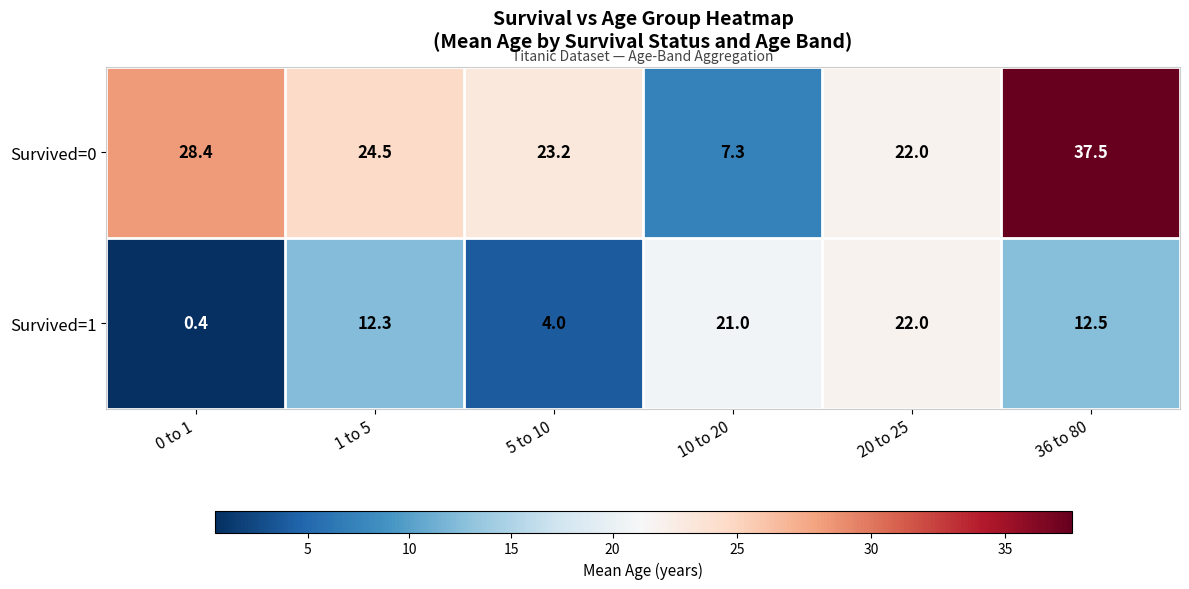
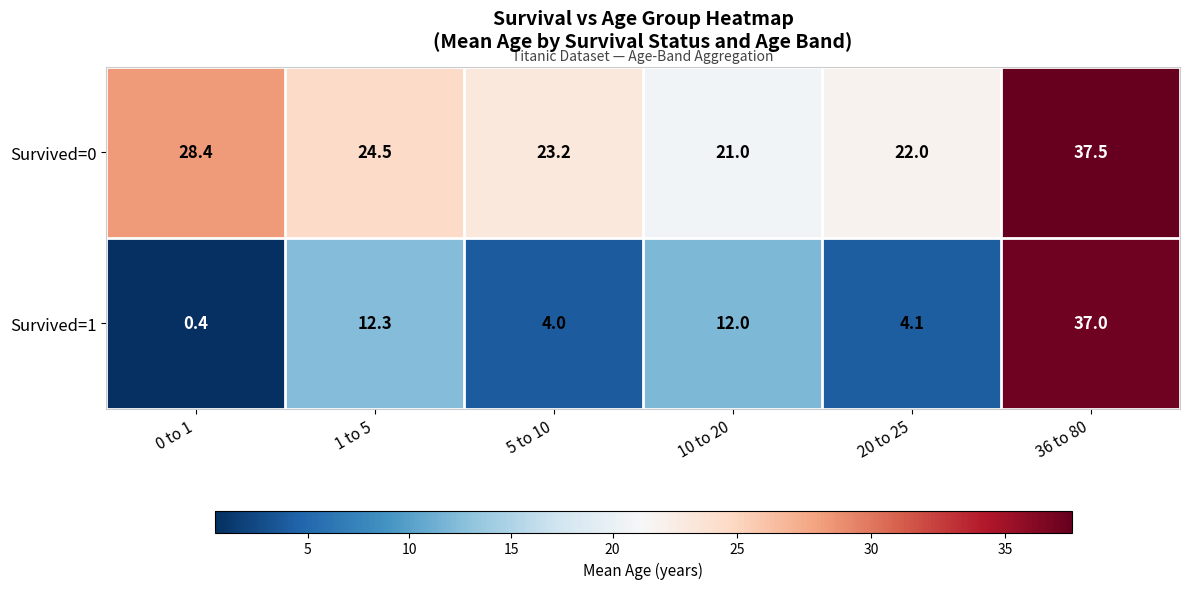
  {
    "Survived=0": {
      "0 to 1": 28.4,
      "1 to 5": 24.5,
      "5 to 10": 23.2,
-     "10 to 20": 7.3,
+     "10 to 20": 21.0,
      "20 to 25": 22.0,
      "36 to 80": 37.5
    },
    "Survived=1": {
      "0 to 1": 0.4,
      "1 to 5": 12.3,
      "5 to 10": 4.0,
-     "10 to 20": 21.0,
-     "20 to 25": 22.0,
-     "36 to 80": 12.5
+     "10 to 20": 12.0,
+     "20 to 25": 4.1,
+     "36 to 80": 37.0
    }
  }
